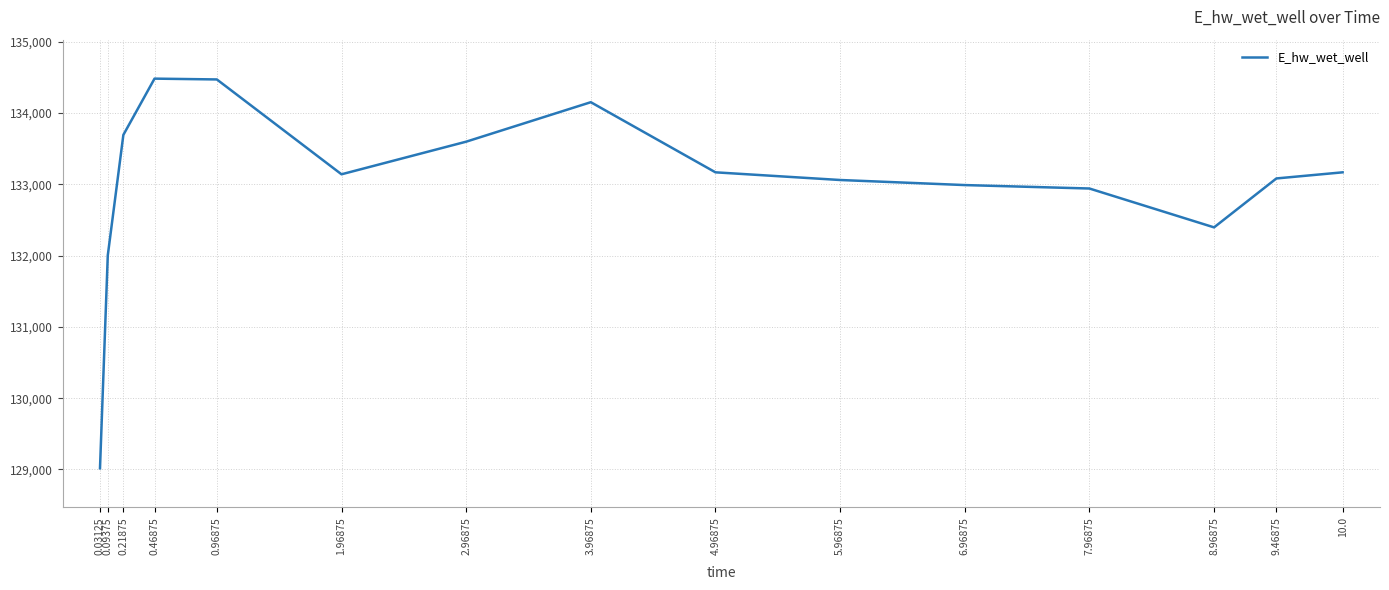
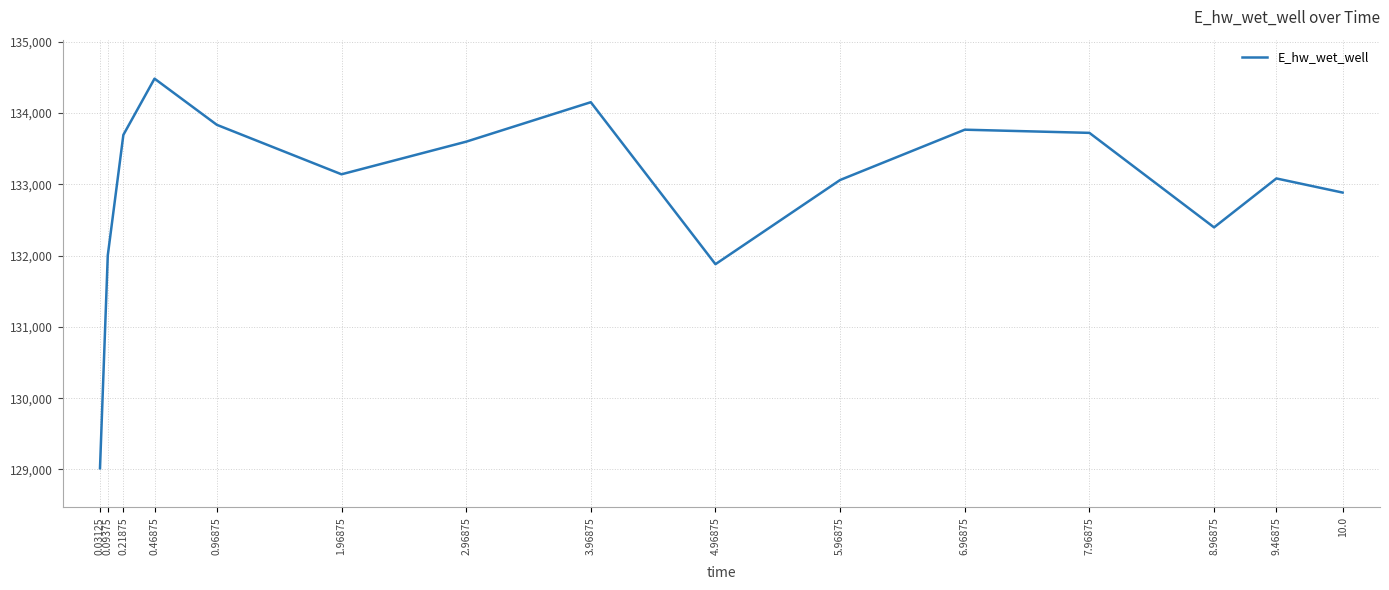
  {
    "0.03125": "129,000",
    "0.09375": "132,000",
    "0.21875": "133,700",
    "0.46875": "134,500",
-   "0.96875": "134,500",
+   "0.96875": "133,800",
    "1.96875": "133,100",
    "2.96875": "133,600",
    "3.96875": "134,200",
-   "4.96875": "133,200",
+   "4.96875": "131,900",
    "5.96875": "133,100",
-   "6.96875": "133,000",
-   "7.96875": "132,900",
+   "6.96875": "133,800",
+   "7.96875": "133,700",
    "8.96875": "132,400",
    "9.46875": "133,100",
-   "10.0": "133,200"
+   "10.0": "132,900"
  }
